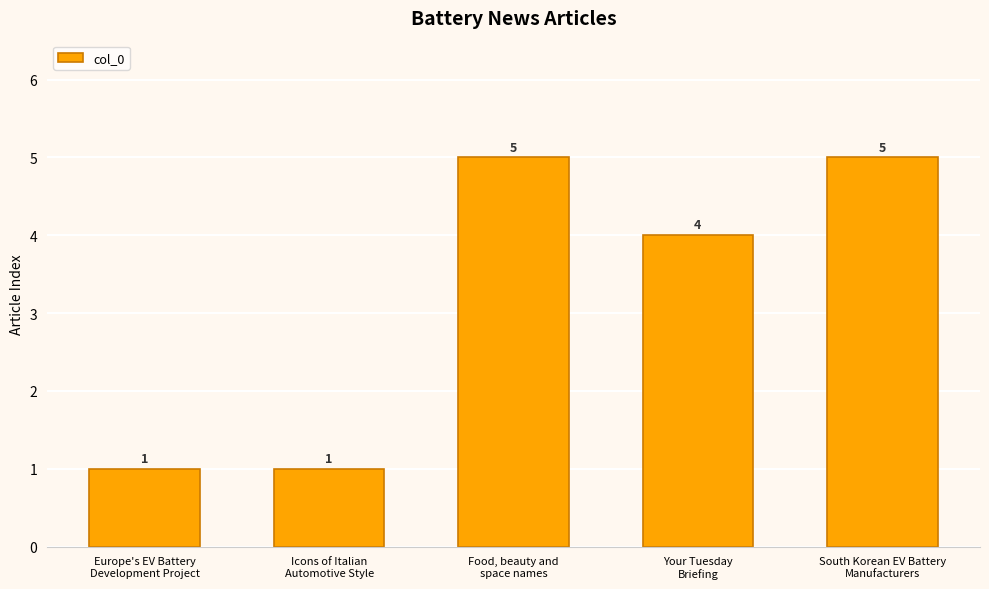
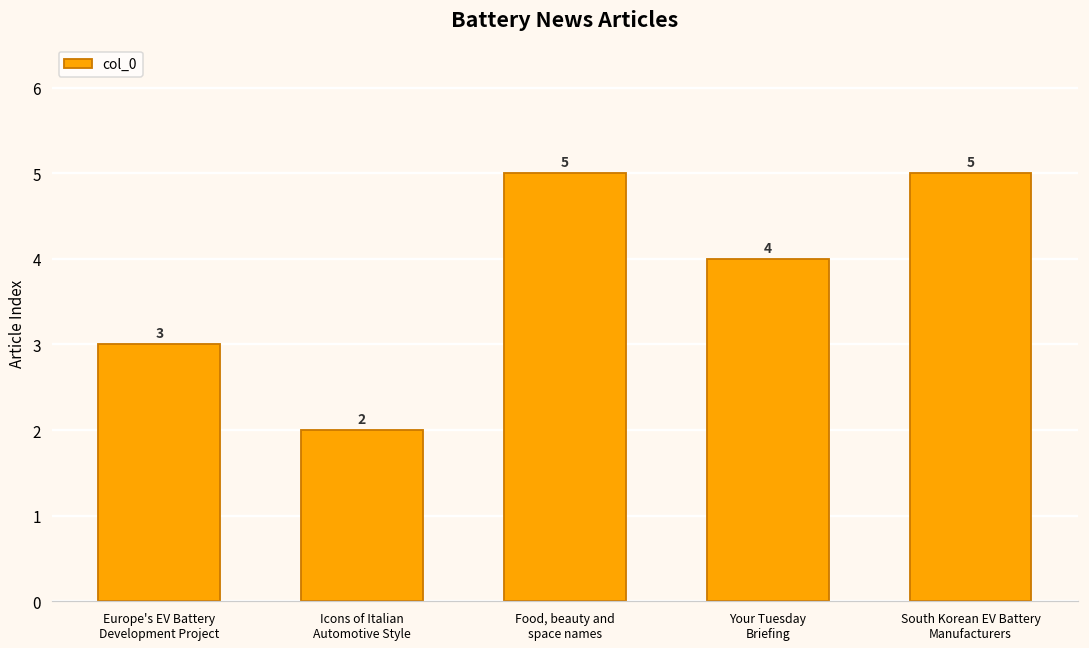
  {
-   "Europe's EV Battery Development Project": 1,
-   "Icons of Italian Automotive Style": 1,
+   "Europe's EV Battery Development Project": 3,
+   "Icons of Italian Automotive Style": 2,
    "Food, beauty and space names": 5,
    "Your Tuesday Briefing": 4,
    "South Korean EV Battery Manufacturers": 5
  }
